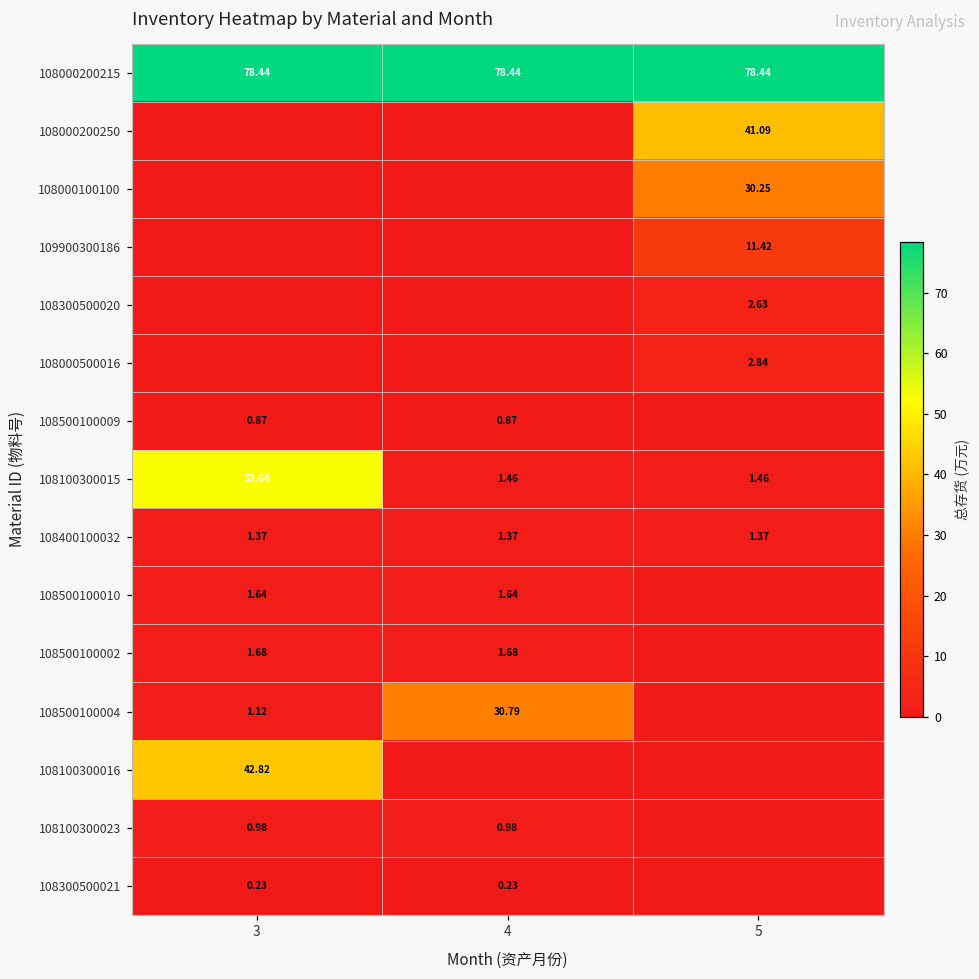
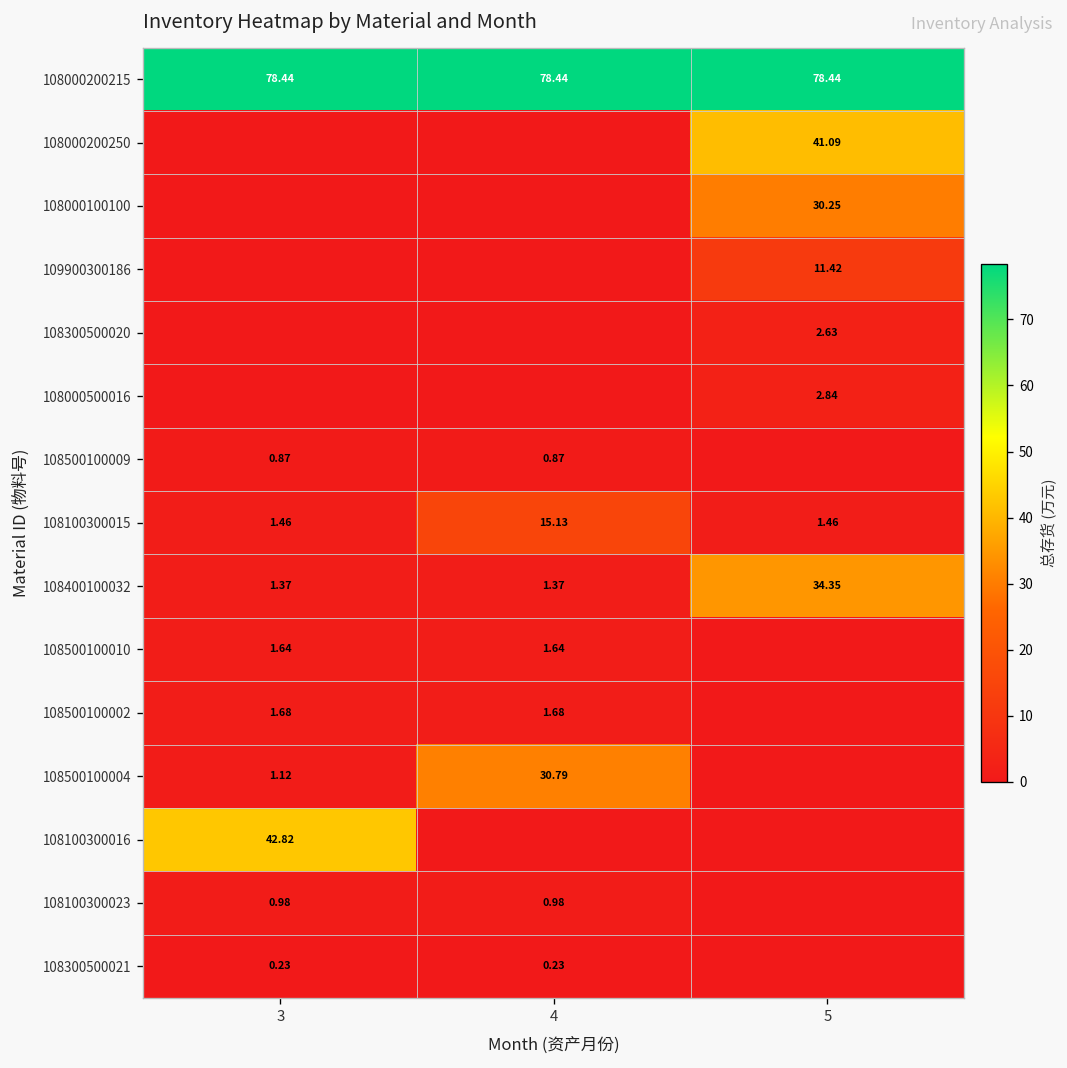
  {
    "108000200215": {
      "3": 78.44,
      "4": 78.44,
      "5": 78.44
    },
    "108000200250": {
      "5": 41.09
    },
    "108000100100": {
      "5": 30.25
    },
    "109900300186": {
      "5": 11.42
    },
    "108300500020": {
      "5": 2.63
    },
    "108000500016": {
      "5": 2.84
    },
    "108500100009": {
      "3": 0.87,
      "4": 0.87
    },
    "108100300015": {
-     "3": 52.64,
-     "4": 1.46,
+     "3": 1.46,
+     "4": 15.13,
      "5": 1.46
    },
    "108400100032": {
      "3": 1.37,
      "4": 1.37,
-     "5": 1.37
+     "5": 34.35
    },
    "108500100010": {
      "3": 1.64,
      "4": 1.64
    },
    "108500100002": {
      "3": 1.68,
      "4": 1.68
    },
    "108500100004": {
      "3": 1.12,
      "4": 30.79
    },
    "108100300016": {
      "3": 42.82
    },
    "108100300023": {
      "3": 0.98,
      "4": 0.98
    },
    "108300500021": {
      "3": 0.23,
      "4": 0.23
    }
  }
